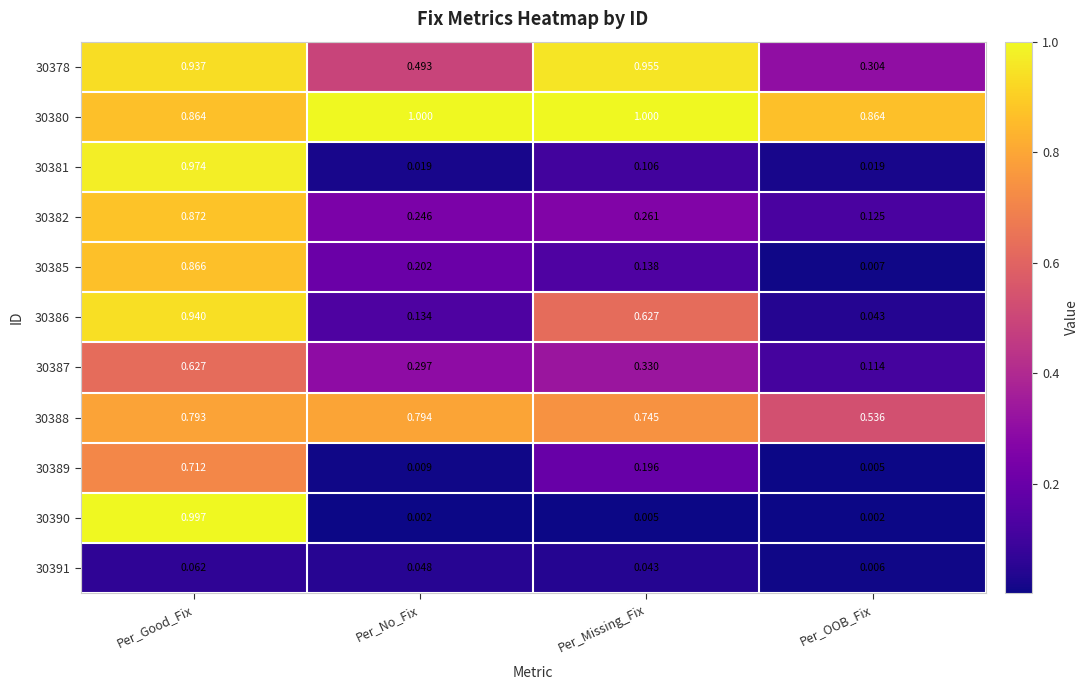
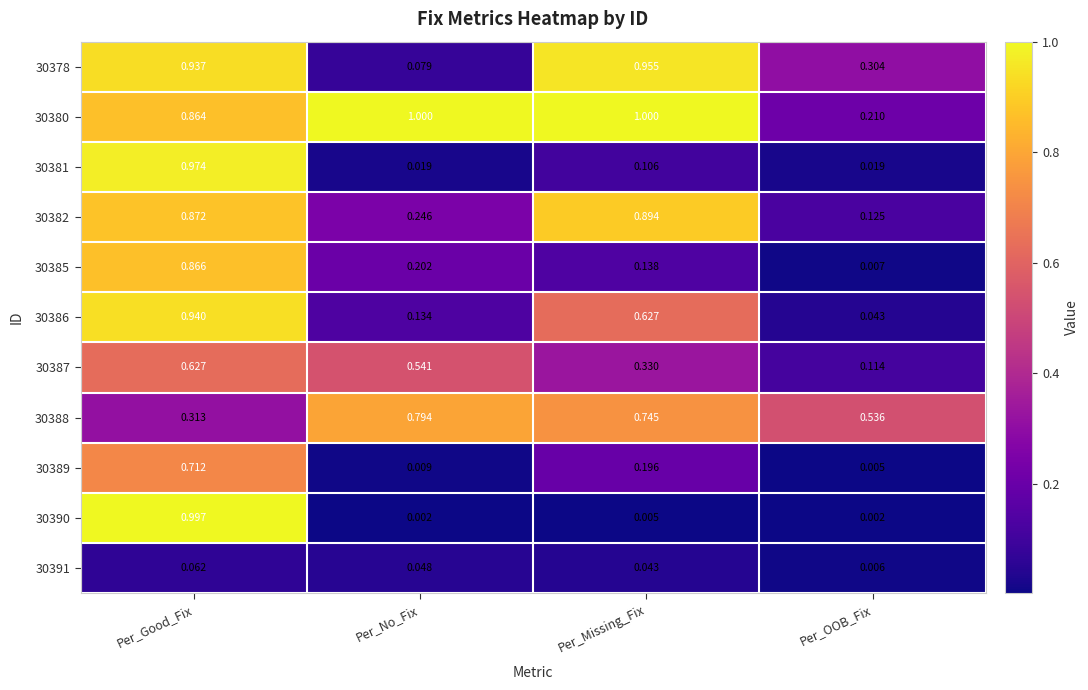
  {
    "30378": {
      "Per_Good_Fix": 0.937,
-     "Per_No_Fix": 0.493,
+     "Per_No_Fix": 0.079,
      "Per_Missing_Fix": 0.955,
      "Per_OOB_Fix": 0.304
    },
    "30380": {
      "Per_Good_Fix": 0.864,
      "Per_No_Fix": 1.000,
      "Per_Missing_Fix": 1.000,
-     "Per_OOB_Fix": 0.864
+     "Per_OOB_Fix": 0.210
    },
    "30381": {
      "Per_Good_Fix": 0.974,
      "Per_No_Fix": 0.019,
      "Per_Missing_Fix": 0.106,
      "Per_OOB_Fix": 0.019
    },
    "30382": {
      "Per_Good_Fix": 0.872,
      "Per_No_Fix": 0.246,
-     "Per_Missing_Fix": 0.261,
+     "Per_Missing_Fix": 0.894,
      "Per_OOB_Fix": 0.125
    },
    "30385": {
      "Per_Good_Fix": 0.866,
      "Per_No_Fix": 0.202,
      "Per_Missing_Fix": 0.138,
      "Per_OOB_Fix": 0.007
    },
    "30386": {
      "Per_Good_Fix": 0.940,
      "Per_No_Fix": 0.134,
      "Per_Missing_Fix": 0.627,
      "Per_OOB_Fix": 0.043
    },
    "30387": {
      "Per_Good_Fix": 0.627,
-     "Per_No_Fix": 0.297,
+     "Per_No_Fix": 0.541,
      "Per_Missing_Fix": 0.330,
      "Per_OOB_Fix": 0.114
    },
    "30388": {
-     "Per_Good_Fix": 0.793,
+     "Per_Good_Fix": 0.313,
      "Per_No_Fix": 0.794,
      "Per_Missing_Fix": 0.745,
      "Per_OOB_Fix": 0.536
    },
    "30389": {
      "Per_Good_Fix": 0.712,
      "Per_No_Fix": 0.009,
      "Per_Missing_Fix": 0.196,
      "Per_OOB_Fix": 0.005
    },
    "30390": {
      "Per_Good_Fix": 0.997,
      "Per_No_Fix": 0.002,
      "Per_Missing_Fix": 0.005,
      "Per_OOB_Fix": 0.002
    },
    "30391": {
      "Per_Good_Fix": 0.062,
      "Per_No_Fix": 0.048,
      "Per_Missing_Fix": 0.043,
      "Per_OOB_Fix": 0.006
    }
  }
